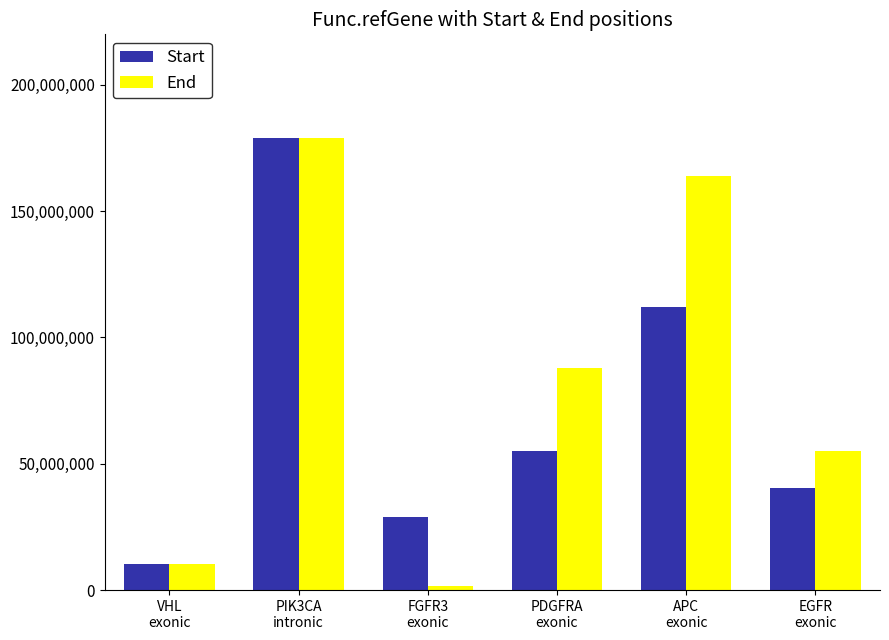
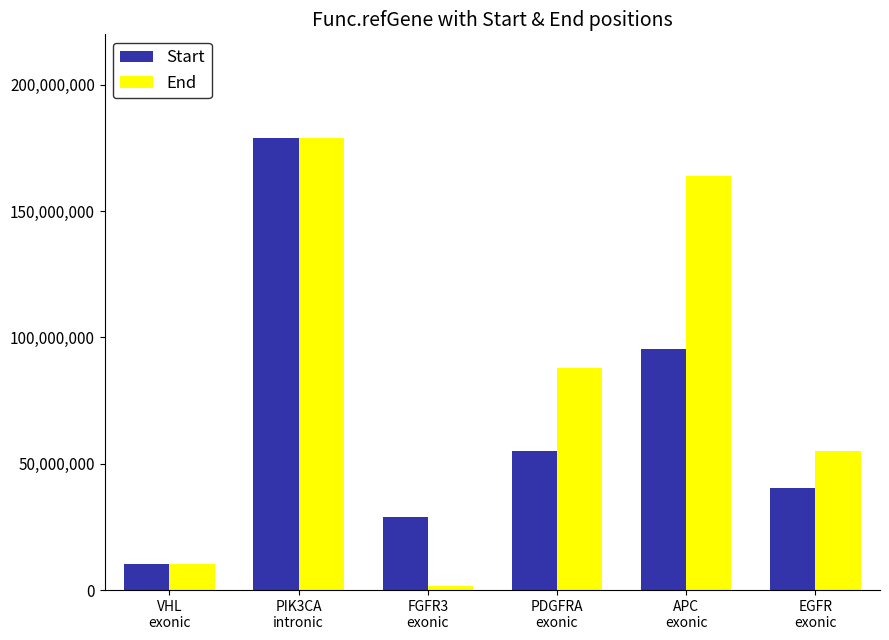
  {
    "Start": {
      "VHL exonic": "10,000,000",
      "PIK3CA intronic": "179,000,000",
      "FGFR3 exonic": "29,000,000",
      "PDGFRA exonic": "55,000,000",
-     "APC exonic": "112,000,000",
+     "APC exonic": "95,000,000",
      "EGFR exonic": "40,000,000"
    },
    "End": {
      "VHL exonic": "10,000,000",
      "PIK3CA intronic": "179,000,000",
      "FGFR3 exonic": "2,000,000",
      "PDGFRA exonic": "88,000,000",
      "APC exonic": "164,000,000",
      "EGFR exonic": "55,000,000"
    }
  }
